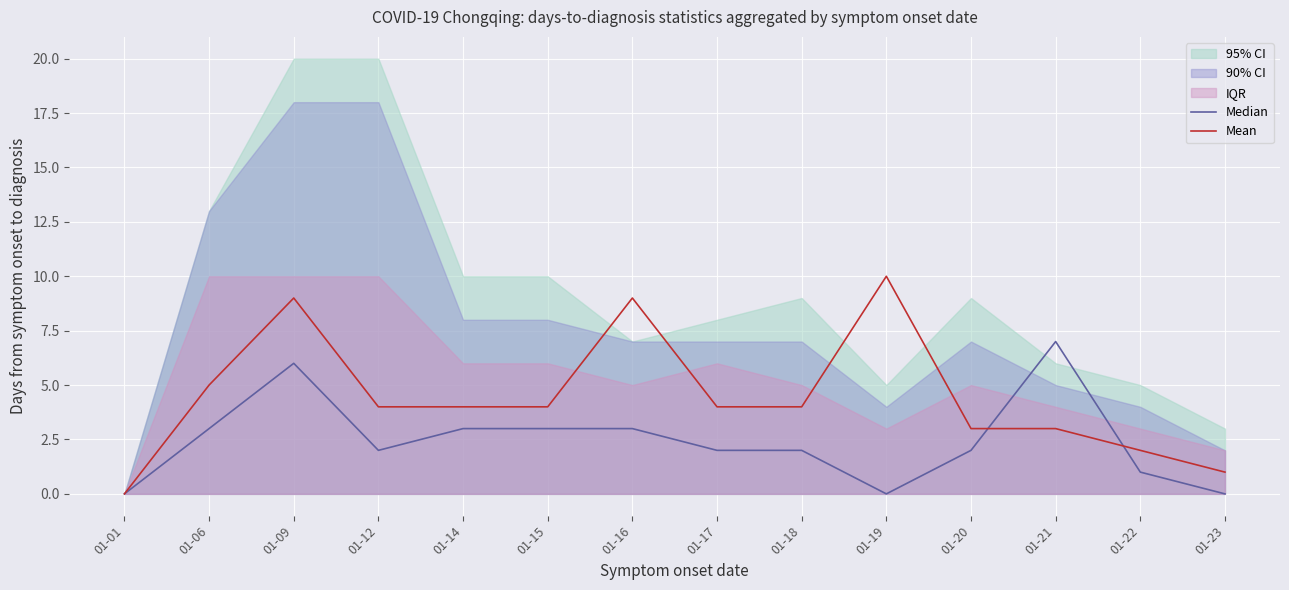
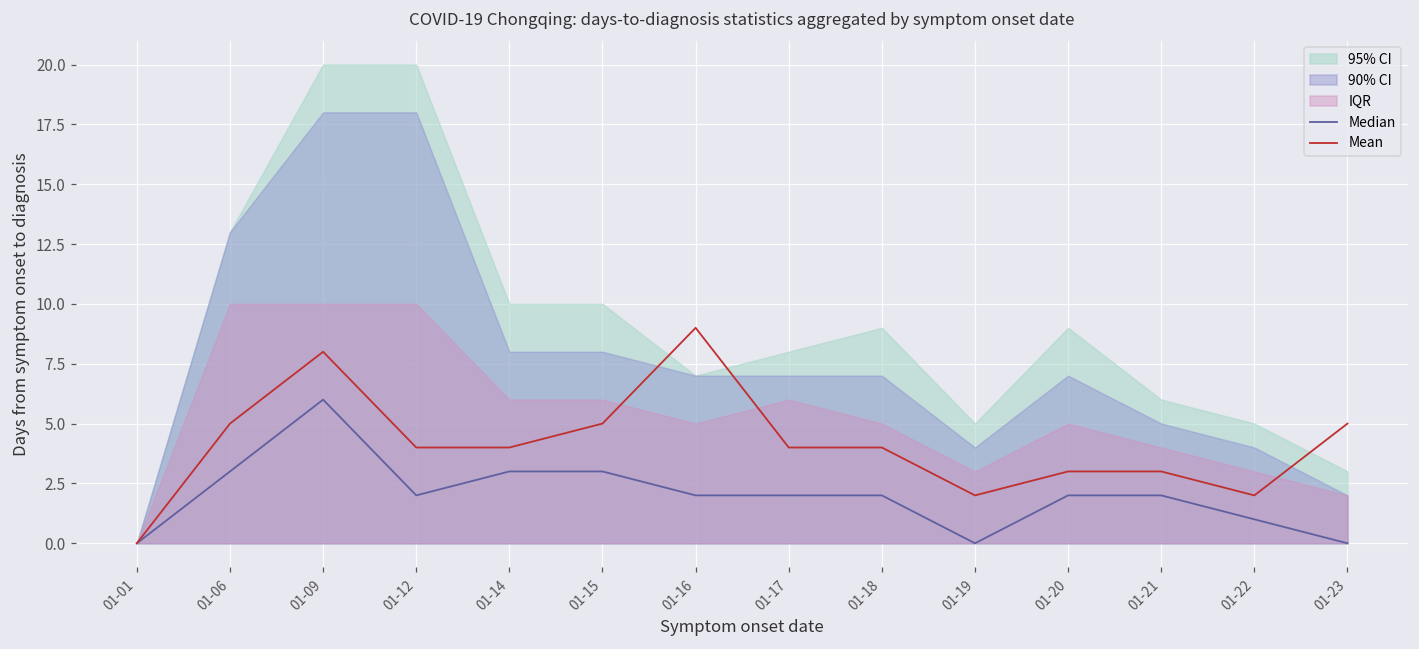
  {
    "Median": {
      "01-06": 3,
      "01-09": 6,
      "01-12": 2,
      "01-14": 3,
      "01-15": 3,
-     "01-16": 3,
+     "01-16": 2,
      "01-17": 2,
      "01-18": 2,
      "01-19": 0,
      "01-20": 2,
-     "01-21": 7,
+     "01-21": 2,
      "01-22": 1,
      "01-23": 0
    },
    "Mean": {
      "01-06": 5,
-     "01-09": 9,
+     "01-09": 8,
      "01-12": 4,
      "01-14": 4,
-     "01-15": 4,
+     "01-15": 5,
      "01-16": 9,
      "01-17": 4,
      "01-18": 4,
-     "01-19": 10,
+     "01-19": 2,
      "01-20": 3,
      "01-21": 3,
      "01-22": 2,
-     "01-23": 1
+     "01-23": 5
    }
  }
